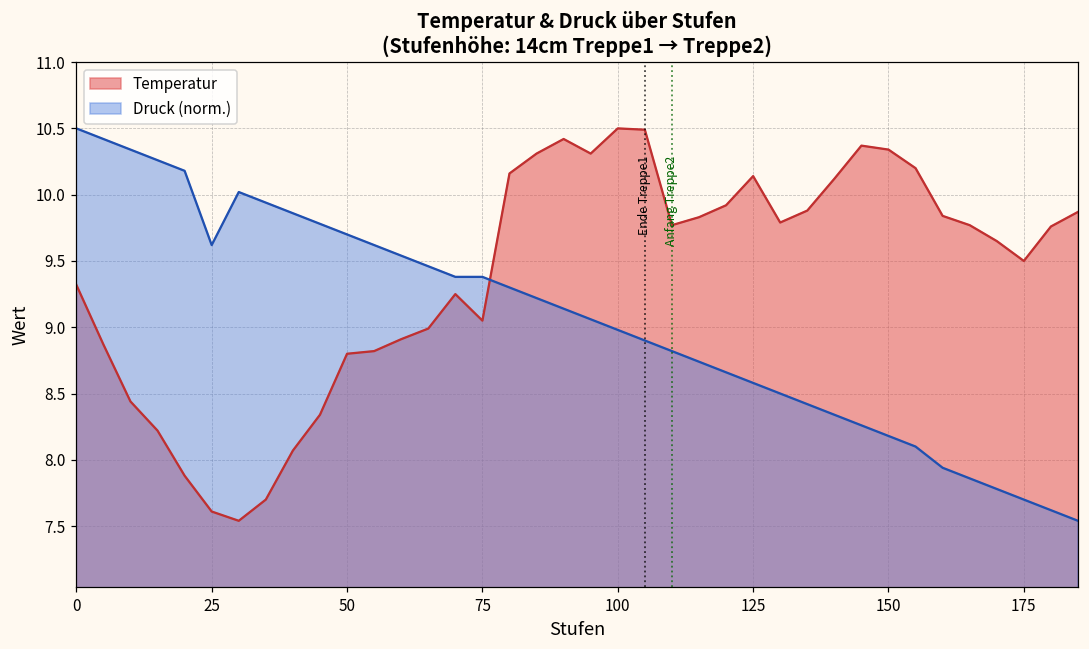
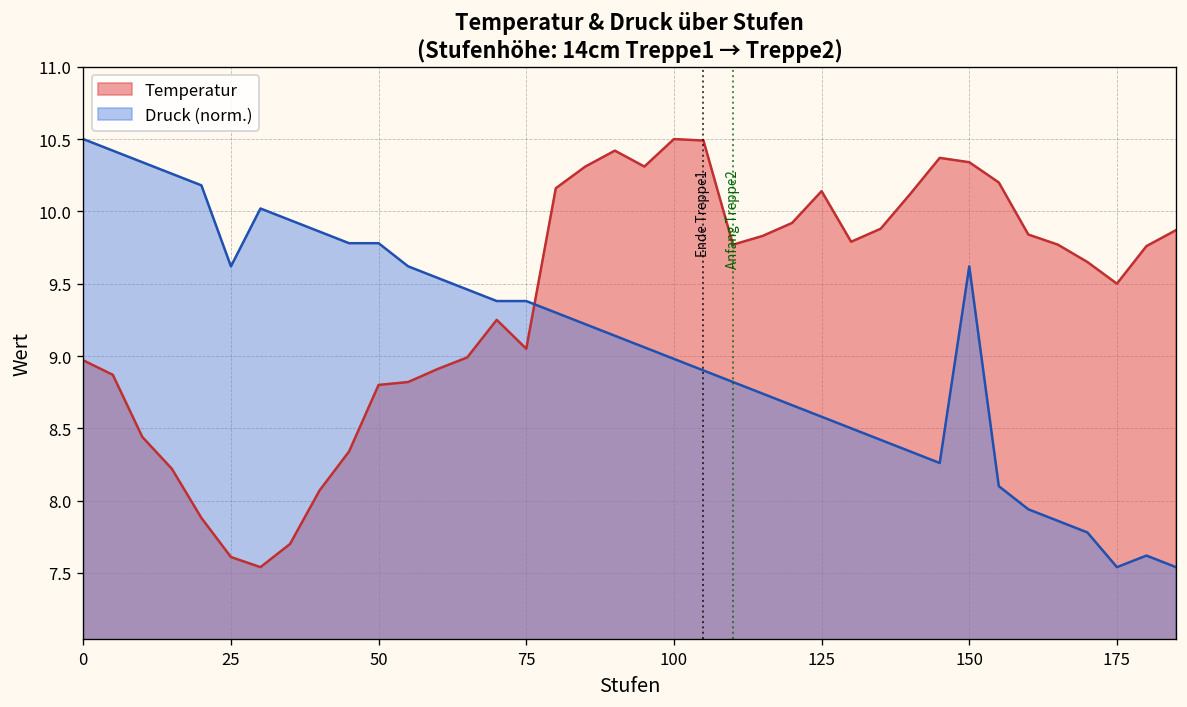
  {
    "Temperatur": {
-     "0": 9.32,
+     "0": 8.97,
      "25": 7.61,
      "50": 8.80,
      "75": 9.05,
      "100": 10.50,
      "125": 10.14,
      "150": 10.34,
      "175": 9.50
    },
    "Druck (norm.)": {
      "0": 10.50,
      "25": 9.62,
-     "50": 9.70,
+     "50": 9.78,
      "75": 9.38,
      "100": 8.98,
      "125": 8.58,
-     "150": 8.18,
-     "175": 7.70
+     "150": 9.62,
+     "175": 7.54
    }
  }
